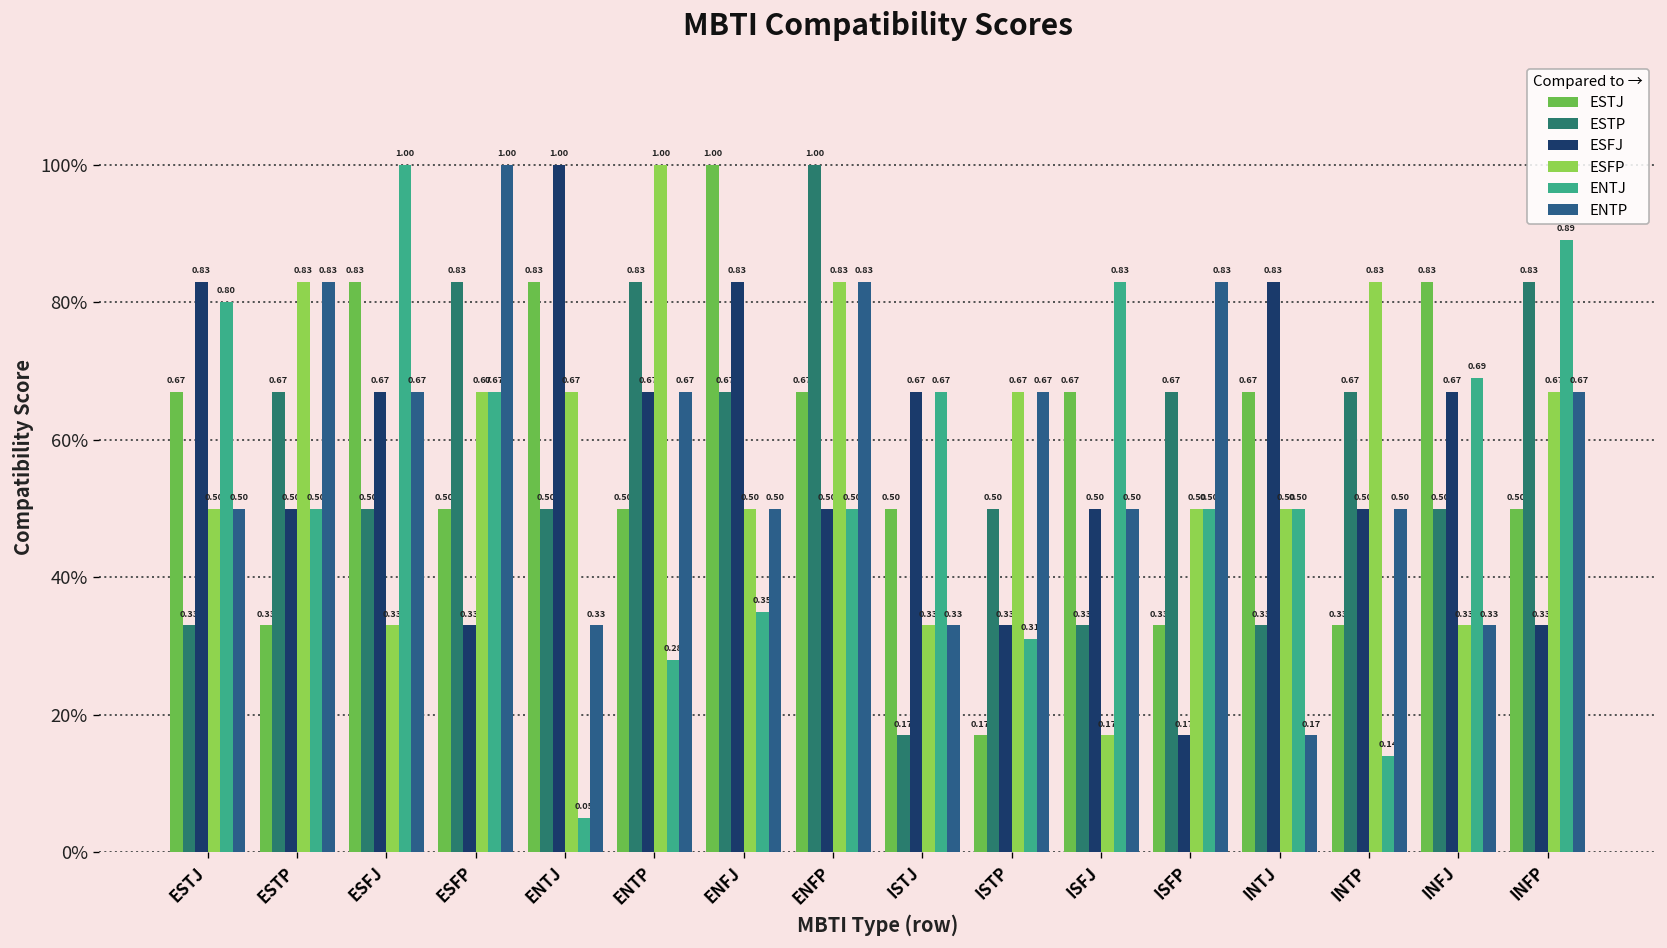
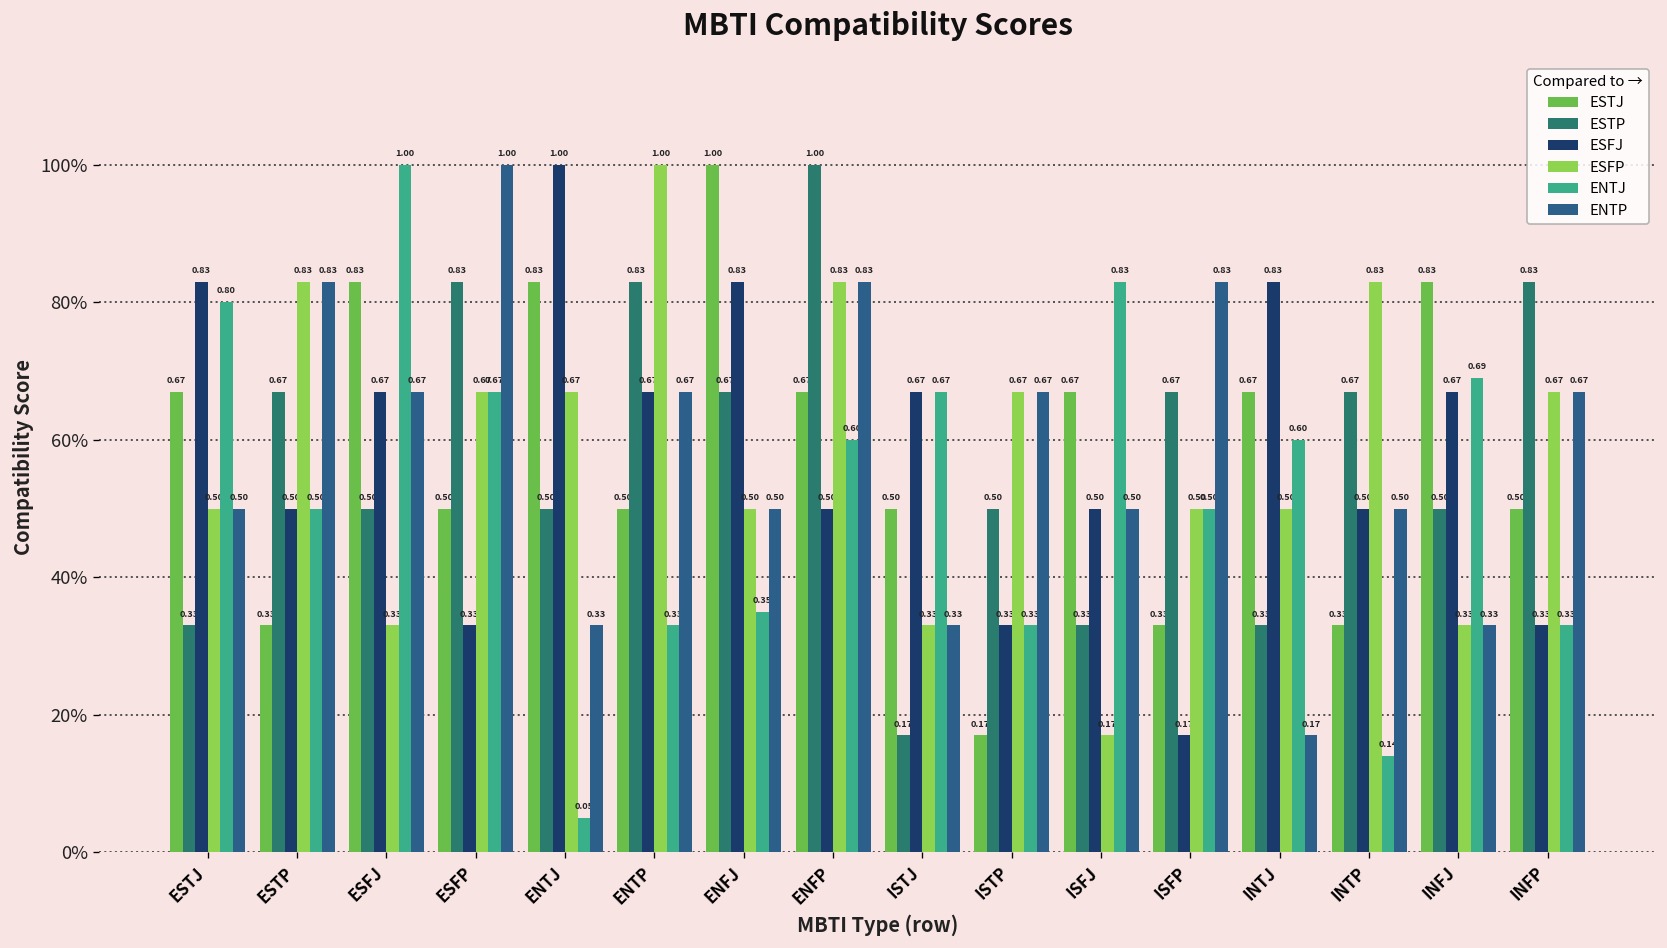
  {
    "ENTJ": {
      "ESTJ": "0.80",
      "ESTP": "0.50",
      "ESFJ": "1.00",
      "ENTJ": "0.05",
-     "ENTP": "0.28",
+     "ENTP": "0.33",
      "ENFJ": "0.35",
-     "ENFP": "0.50",
+     "ENFP": "0.60",
      "ISTJ": "0.67",
-     "ISTP": "0.31",
+     "ISTP": "0.33",
      "ISFJ": "0.83",
-     "INTJ": "0.50",
+     "INTJ": "0.60",
      "INTP": "0.14",
      "INFJ": "0.69",
-     "INFP": "89%"
+     "INFP": "33%"
    }
  }
